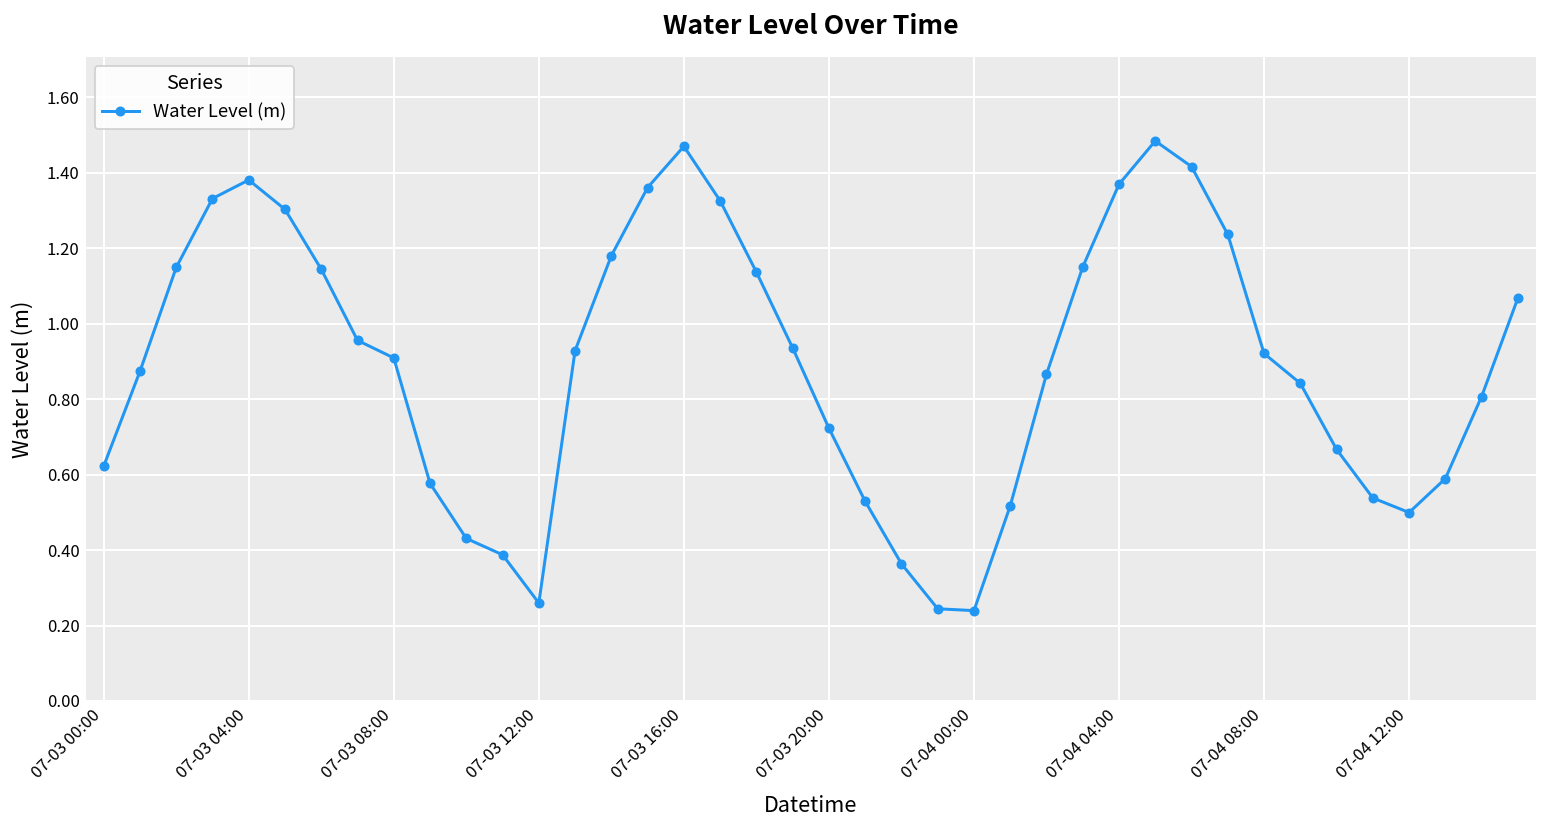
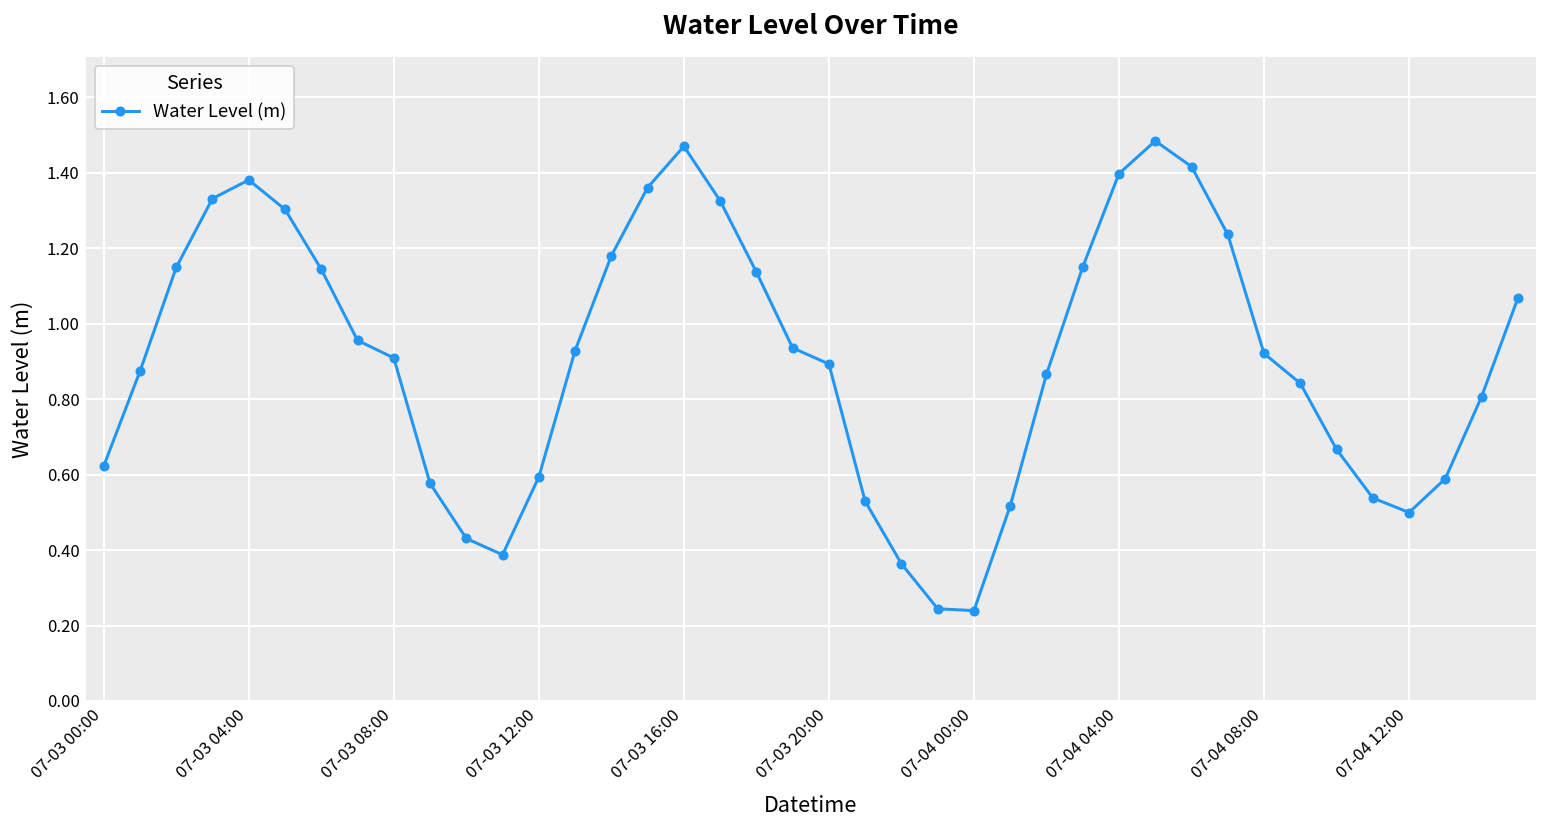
  {
    "07-03 00:00": 0.62,
    "07-03 04:00": 1.38,
    "07-03 08:00": 0.91,
-   "07-03 12:00": 0.26,
+   "07-03 12:00": 0.59,
    "07-03 16:00": 1.47,
-   "07-03 20:00": 0.72,
+   "07-03 20:00": 0.89,
    "07-04 00:00": 0.24,
-   "07-04 04:00": 1.37,
+   "07-04 04:00": 1.40,
    "07-04 08:00": 0.92,
    "07-04 12:00": 0.50
  }
